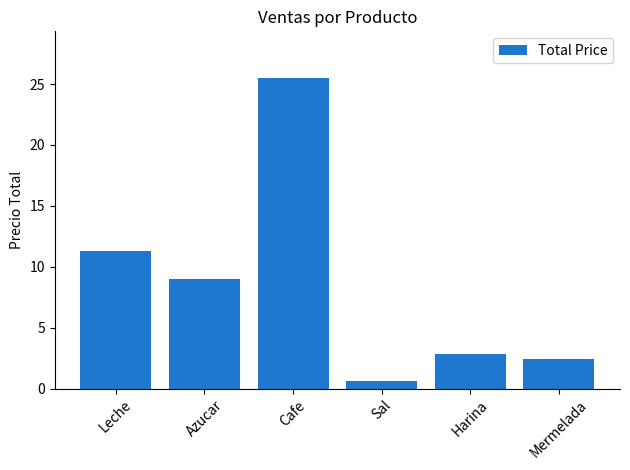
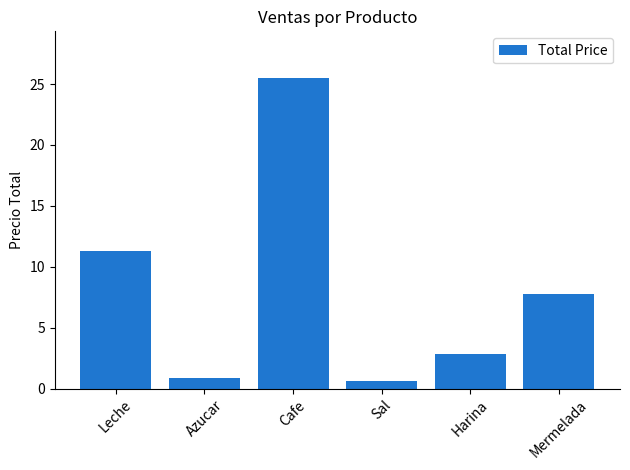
  {
    "Leche": 11.3,
-   "Azucar": 9.0,
+   "Azucar": 0.9,
    "Cafe": 25.5,
    "Sal": 0.6,
    "Harina": 2.8,
-   "Mermelada": 2.4
+   "Mermelada": 7.8
  }
